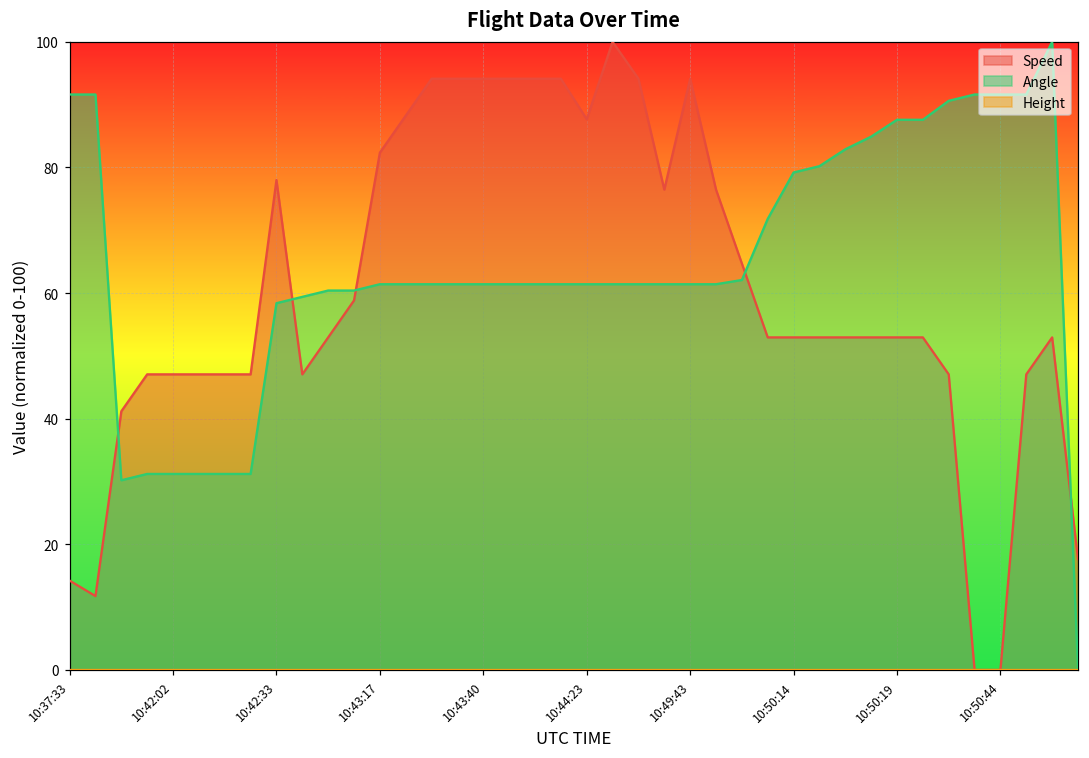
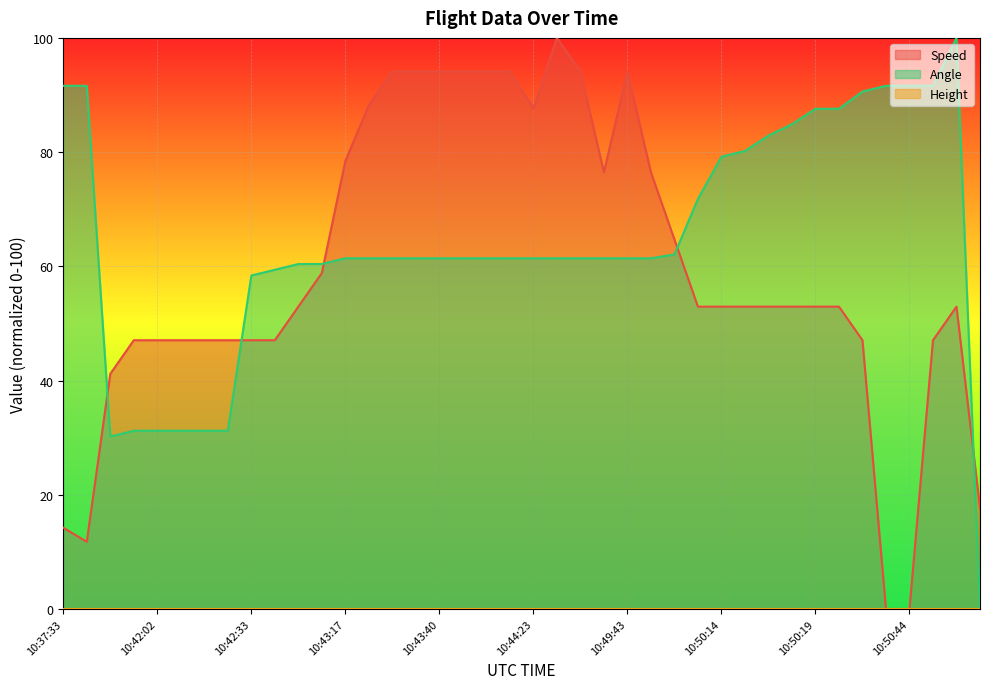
  {
    "Speed": {
      "10:37:33": 14,
-     "10:42:33": 78,
-     "10:43:17": 82,
+     "10:42:33": 47,
+     "10:43:17": 78,
      "10:44:23": 88,
      "10:49:43": 94
    },
    "Angle": {
      "10:37:33": 92,
      "10:42:33": 58,
      "10:43:17": 61,
      "10:44:23": 61,
      "10:49:43": 61
    },
    "Height": {
      "10:37:33": 0,
      "10:42:33": 0,
      "10:43:17": 0,
      "10:44:23": 0,
      "10:49:43": 0
    }
  }
